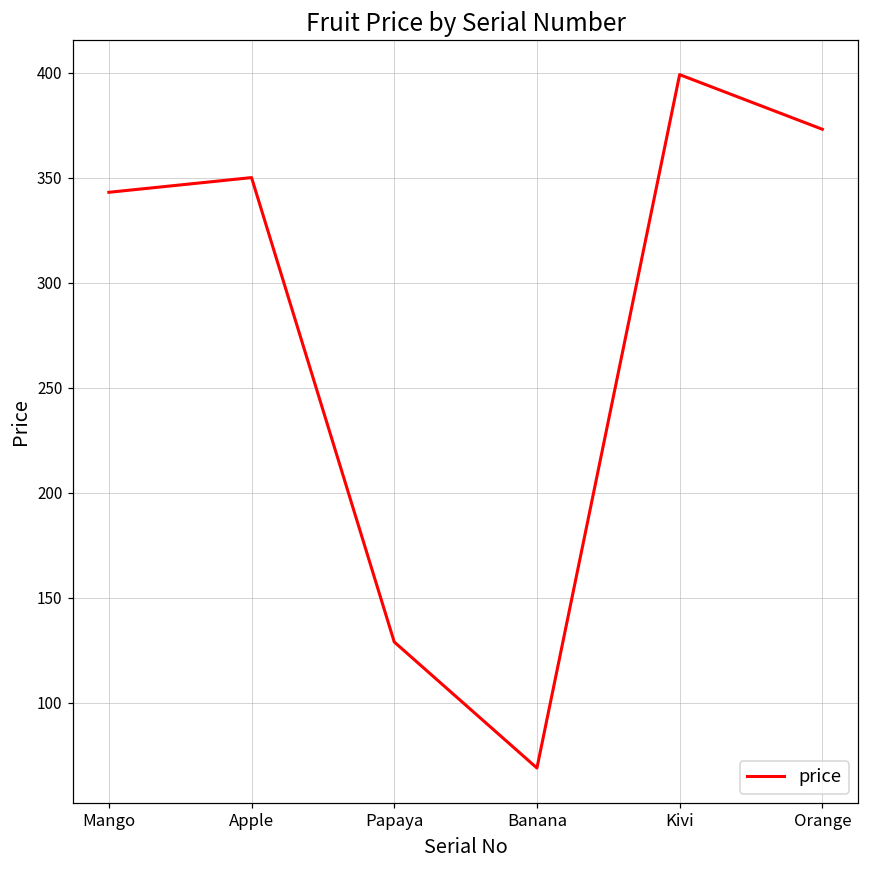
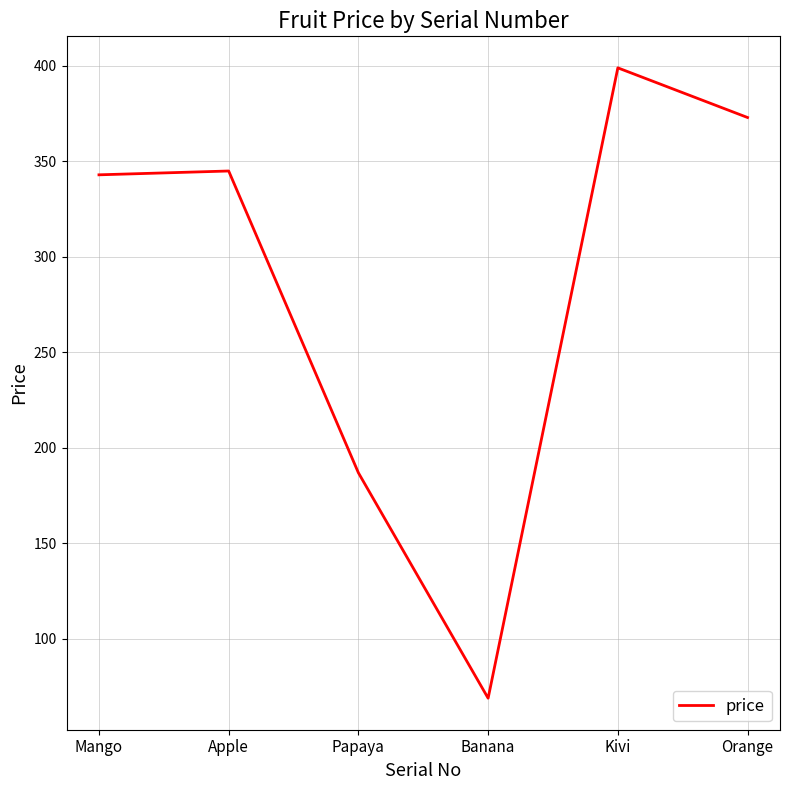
  {
    "Mango": 343,
-   "Apple": 350,
-   "Papaya": 129,
+   "Apple": 345,
+   "Papaya": 187,
    "Banana": 69,
    "Kivi": 399,
    "Orange": 373
  }
